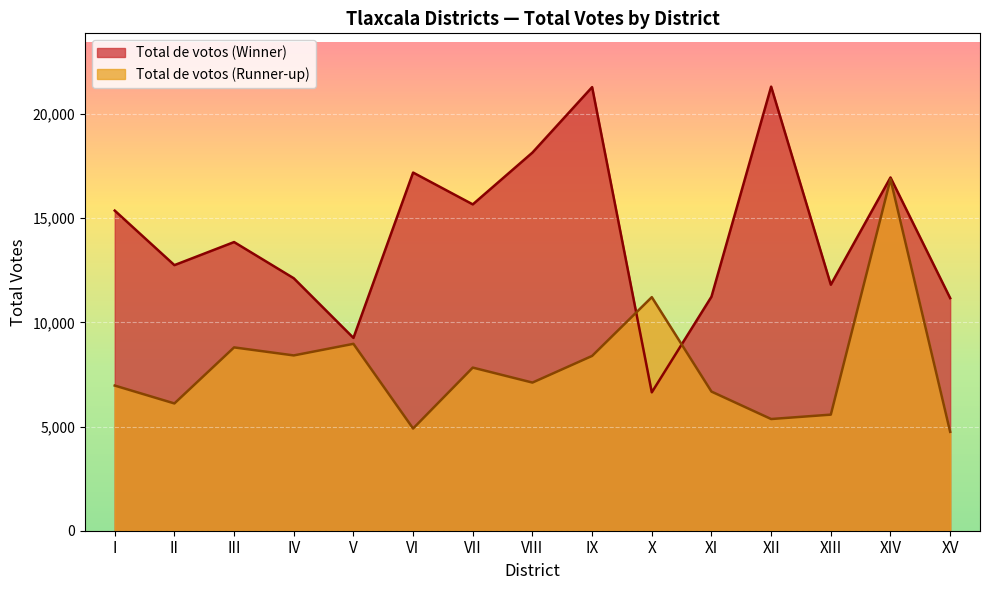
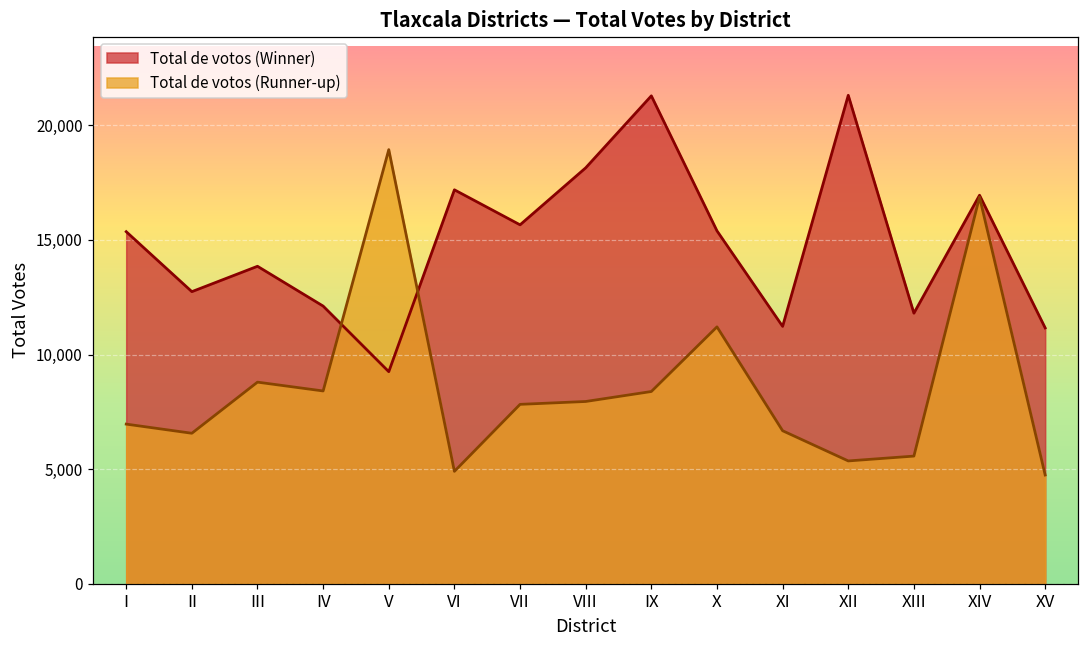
  {
    "Total de votos (Winner)": {
      "I": "15,400",
      "II": "12,700",
      "III": "13,900",
      "IV": "12,100",
      "V": "9,300",
      "VI": "17,200",
      "VII": "15,700",
      "VIII": "18,100",
      "IX": "21,300",
-     "X": "6,600",
+     "X": "15,400",
      "XI": "11,200",
      "XII": "21,300",
      "XIII": "11,800",
      "XV": "11,200"
    },
    "Total de votos (Runner-up)": {
      "I": "7,000",
-     "II": "6,100",
+     "II": "6,600",
      "III": "8,800",
      "IV": "8,400",
-     "V": "9,000",
+     "V": "18,900",
      "VI": "4,900",
      "VII": "7,800",
-     "VIII": "7,100",
+     "VIII": "8,000",
      "IX": "8,400",
      "X": "11,200",
      "XI": "6,700",
      "XII": "5,400",
      "XIII": "5,600",
      "XV": "4,700"
    }
  }
